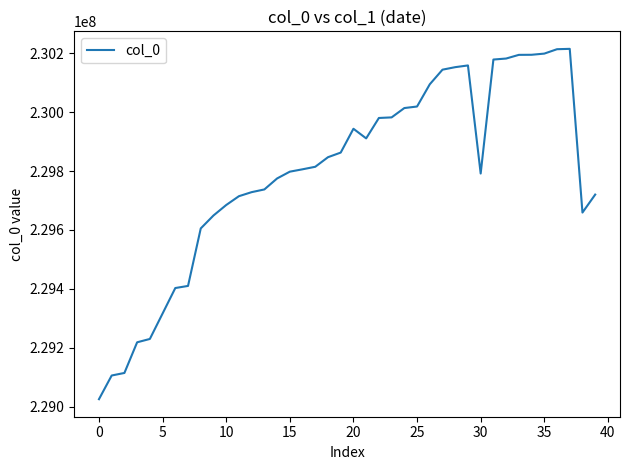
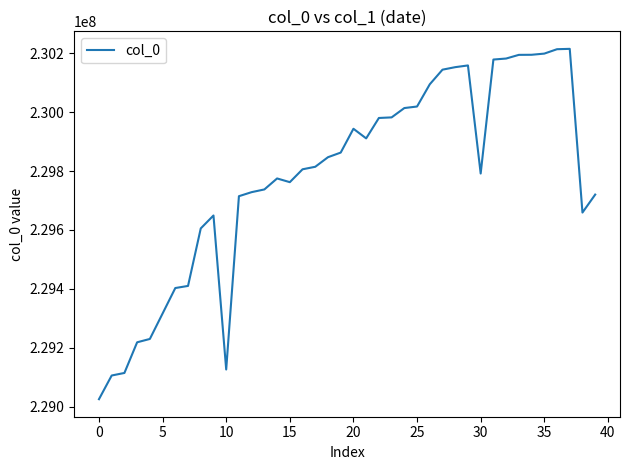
  {
    "0": 229030000,
    "5": 229320000,
-   "10": 229680000,
-   "15": 229800000,
+   "10": 229130000,
+   "15": 229760000,
    "20": 229940000,
    "25": 230020000,
    "30": 229790000,
    "35": 230200000
  }
